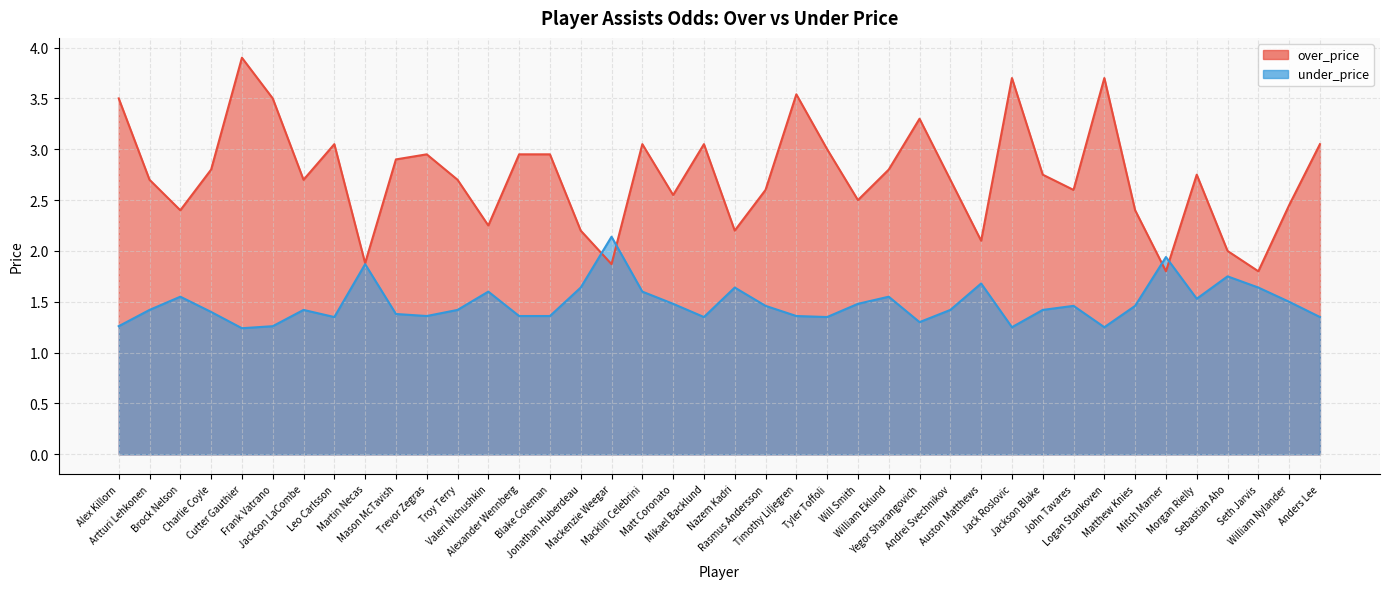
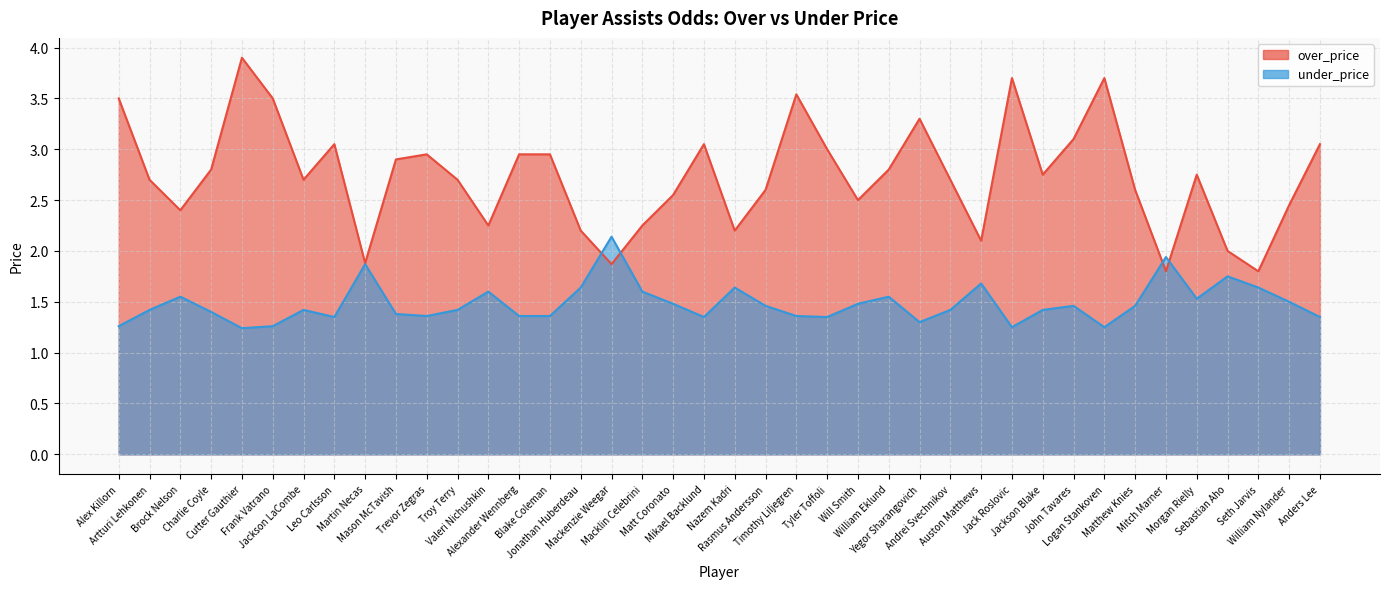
  {
    "over_price": {
      "Alex Killorn": 3.50,
      "Artturi Lehkonen": 2.70,
      "Brock Nelson": 2.40,
      "Charlie Coyle": 2.80,
      "Cutter Gauthier": 3.90,
      "Frank Vatrano": 3.50,
      "Jackson LaCombe": 2.70,
      "Leo Carlsson": 3.05,
      "Mason McTavish": 2.90,
      "Trevor Zegras": 2.95,
      "Troy Terry": 2.70,
      "Valeri Nichushkin": 2.25,
      "Alexander Wennberg": 2.95,
      "Blake Coleman": 2.95,
      "Jonathan Huberdeau": 2.20,
      "Mackenzie Weegar": 1.87,
-     "Macklin Celebrini": 3.05,
+     "Macklin Celebrini": 2.25,
      "Matt Coronato": 2.55,
      "Mikael Backlund": 3.05,
      "Nazem Kadri": 2.20,
      "Rasmus Andersson": 2.60,
      "Timothy Liljegren": 3.54,
      "Tyler Toffoli": 3.00,
      "Will Smith": 2.50,
      "William Eklund": 2.80,
      "Yegor Sharangovich": 3.30,
      "Andrei Svechnikov": 2.70,
      "Auston Matthews": 2.10,
      "Jack Roslovic": 3.70,
      "Jackson Blake": 2.75,
-     "John Tavares": 2.6,
+     "John Tavares": 3.1,
      "Logan Stankoven": 3.70,
-     "Matthew Knies": 2.4,
+     "Matthew Knies": 2.6,
      "Mitch Marner": 1.80,
      "Morgan Rielly": 2.75,
      "Sebastian Aho": 2.00,
      "Seth Jarvis": 1.80,
      "William Nylander": 2.45,
      "Anders Lee": 3.05
    },
    "under_price": {
      "Alex Killorn": 1.26,
      "Artturi Lehkonen": 1.42,
      "Brock Nelson": 1.55,
      "Charlie Coyle": 1.40,
      "Cutter Gauthier": 1.24,
      "Frank Vatrano": 1.26,
      "Jackson LaCombe": 1.42,
      "Leo Carlsson": 1.35,
      "Mason McTavish": 1.38,
      "Trevor Zegras": 1.36,
      "Troy Terry": 1.42,
      "Valeri Nichushkin": 1.60,
      "Alexander Wennberg": 1.36,
      "Blake Coleman": 1.36,
      "Jonathan Huberdeau": 1.64,
      "Mackenzie Weegar": 2.14,
      "Macklin Celebrini": 1.60,
      "Matt Coronato": 1.48,
      "Mikael Backlund": 1.35,
      "Nazem Kadri": 1.64,
      "Rasmus Andersson": 1.46,
      "Timothy Liljegren": 1.36,
      "Tyler Toffoli": 1.35,
      "Will Smith": 1.48,
      "William Eklund": 1.55,
      "Yegor Sharangovich": 1.30,
      "Andrei Svechnikov": 1.42,
      "Auston Matthews": 1.68,
      "Jack Roslovic": 1.25,
      "Jackson Blake": 1.42,
      "John Tavares": 1.46,
      "Logan Stankoven": 1.25,
      "Matthew Knies": 1.46,
      "Mitch Marner": 1.94,
      "Morgan Rielly": 1.53,
      "Sebastian Aho": 1.75,
      "Seth Jarvis": 1.64,
      "William Nylander": 1.50,
      "Anders Lee": 1.35
    }
  }
